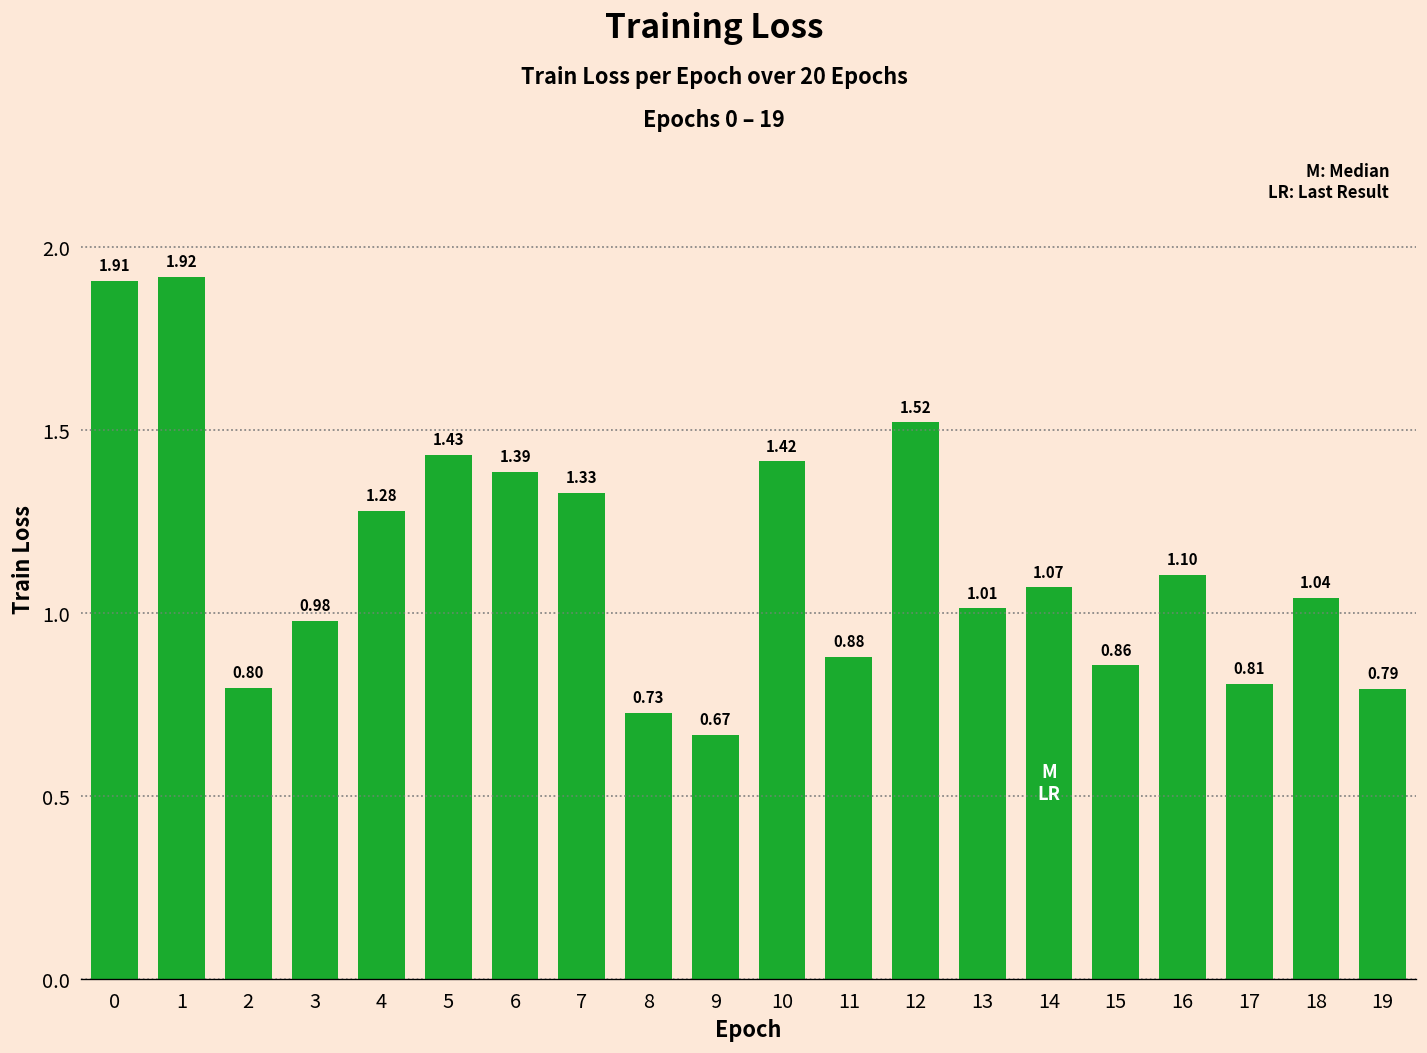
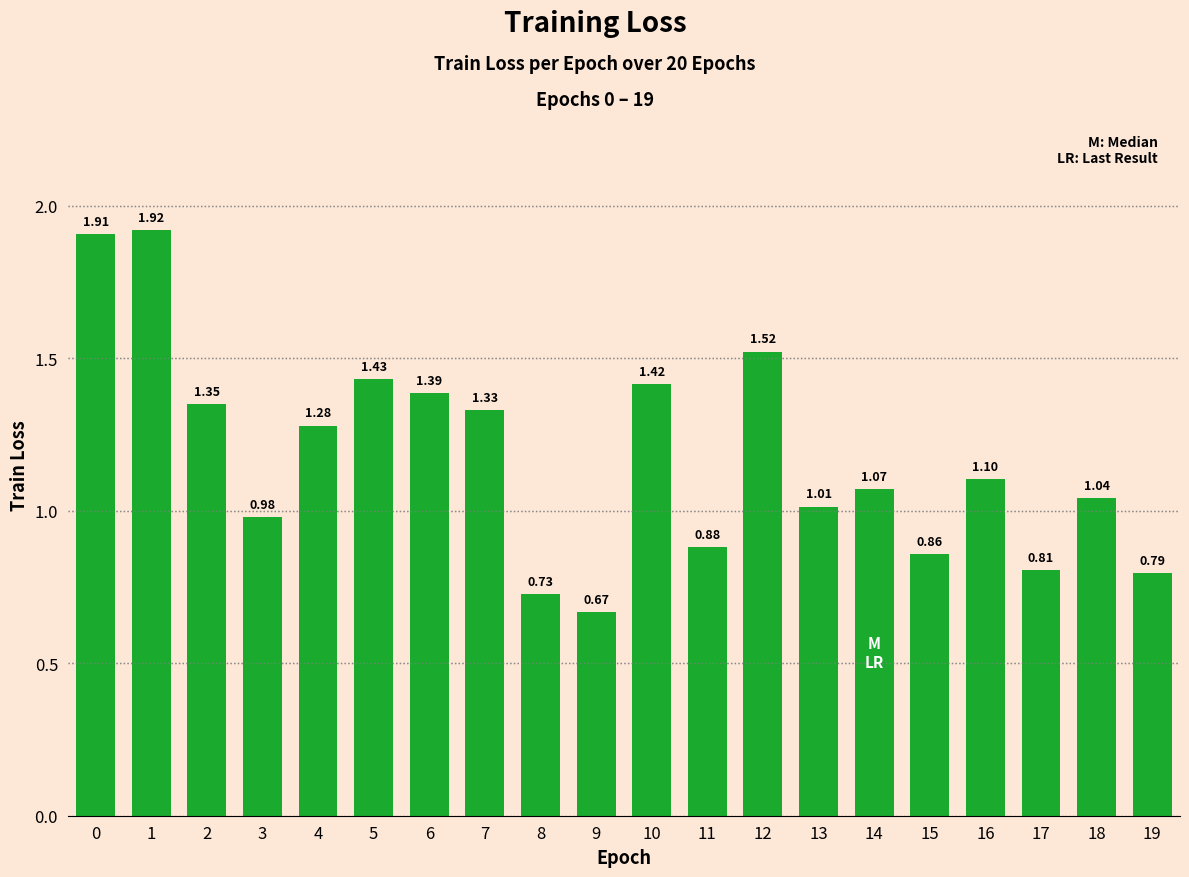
  {
    "0": 1.91,
    "1": 1.92,
-   "2": 0.80,
+   "2": 1.35,
    "3": 0.98,
    "4": 1.28,
    "5": 1.43,
    "6": 1.39,
    "7": 1.33,
    "8": 0.73,
    "9": 0.67,
    "10": 1.42,
    "11": 0.88,
    "12": 1.52,
    "13": 1.01,
    "14": 1.07,
    "15": 0.86,
    "16": 1.10,
    "17": 0.81,
    "18": 1.04,
    "19": 0.79
  }
